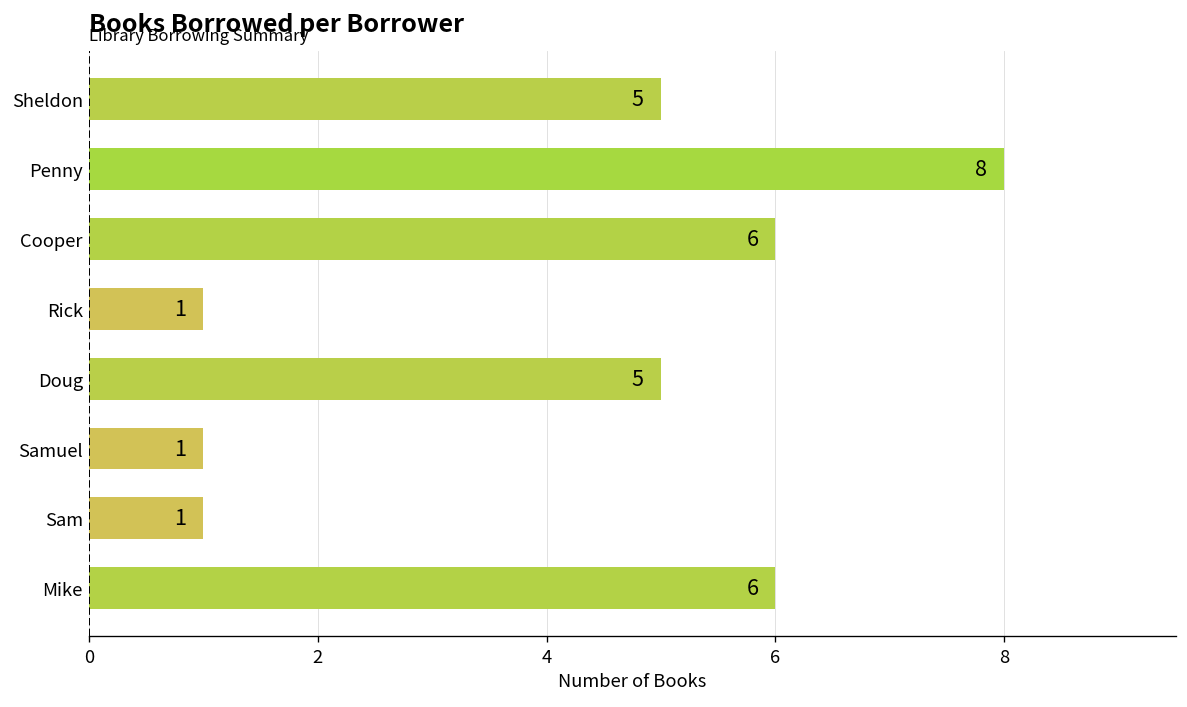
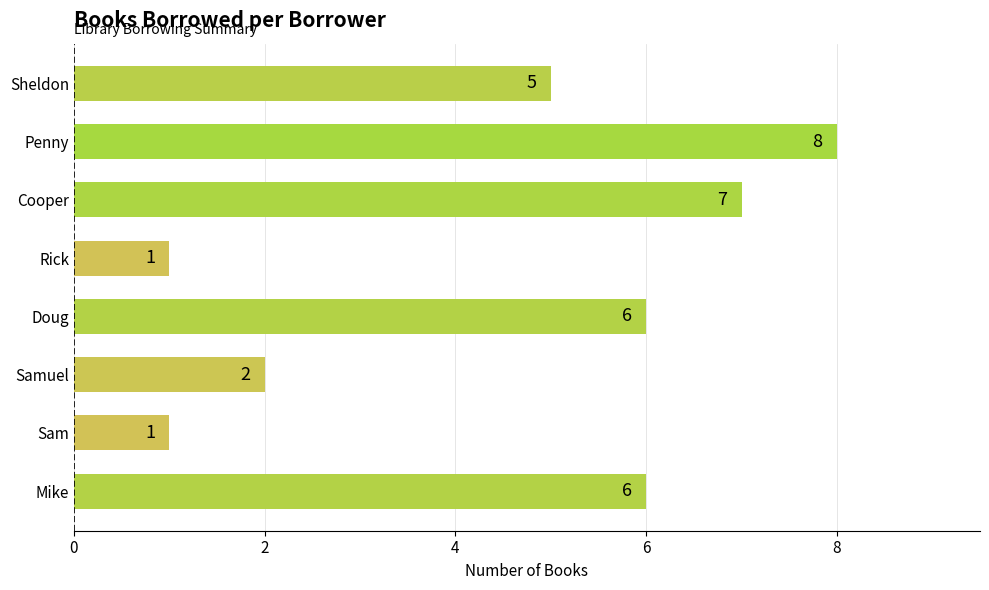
  {
    "Sheldon": 5,
    "Penny": 8,
-   "Cooper": 6,
+   "Cooper": 7,
    "Rick": 1,
-   "Doug": 5,
-   "Samuel": 1,
+   "Doug": 6,
+   "Samuel": 2,
    "Sam": 1,
    "Mike": 6
  }
